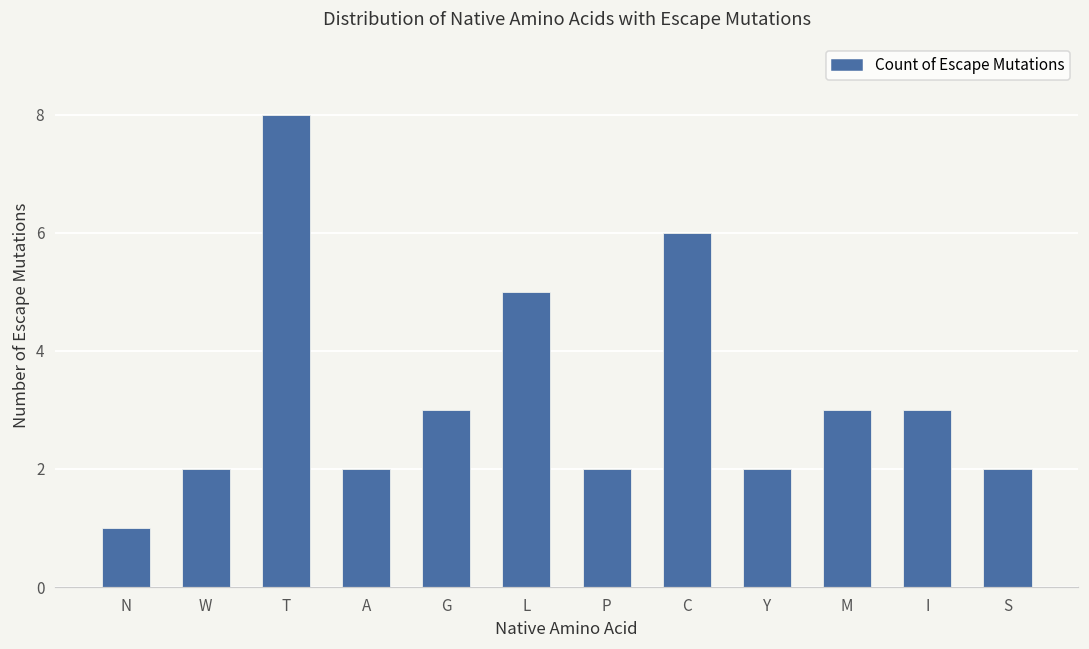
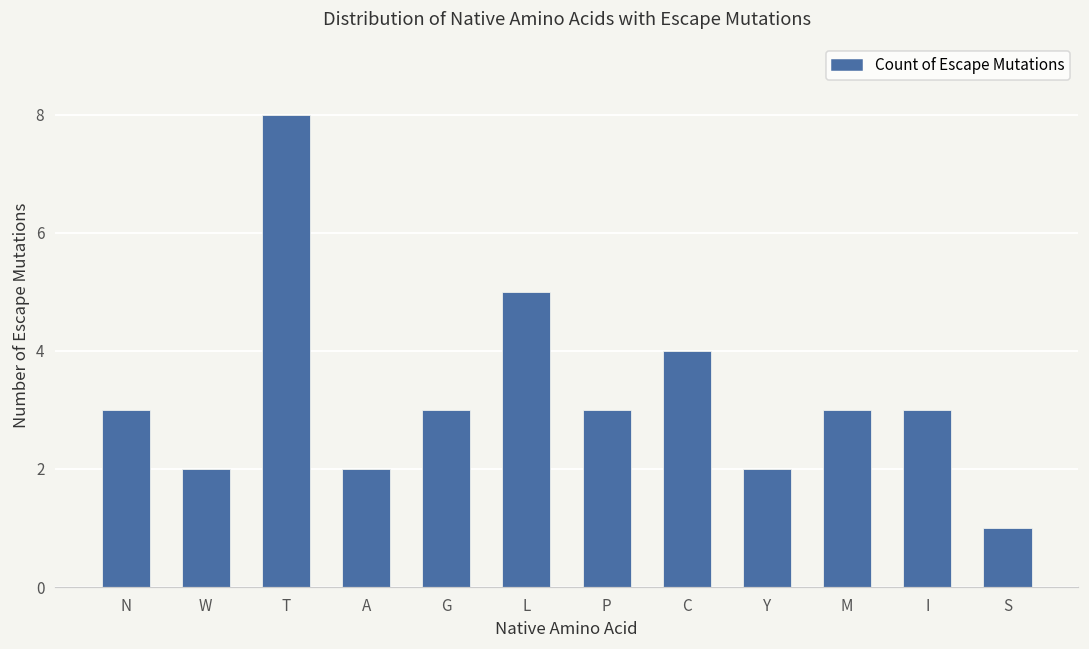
  {
-   "N": 1,
+   "N": 3,
    "W": 2,
    "T": 8,
    "A": 2,
    "G": 3,
    "L": 5,
-   "P": 2,
-   "C": 6,
+   "P": 3,
+   "C": 4,
    "Y": 2,
    "M": 3,
    "I": 3,
-   "S": 2
+   "S": 1
  }
